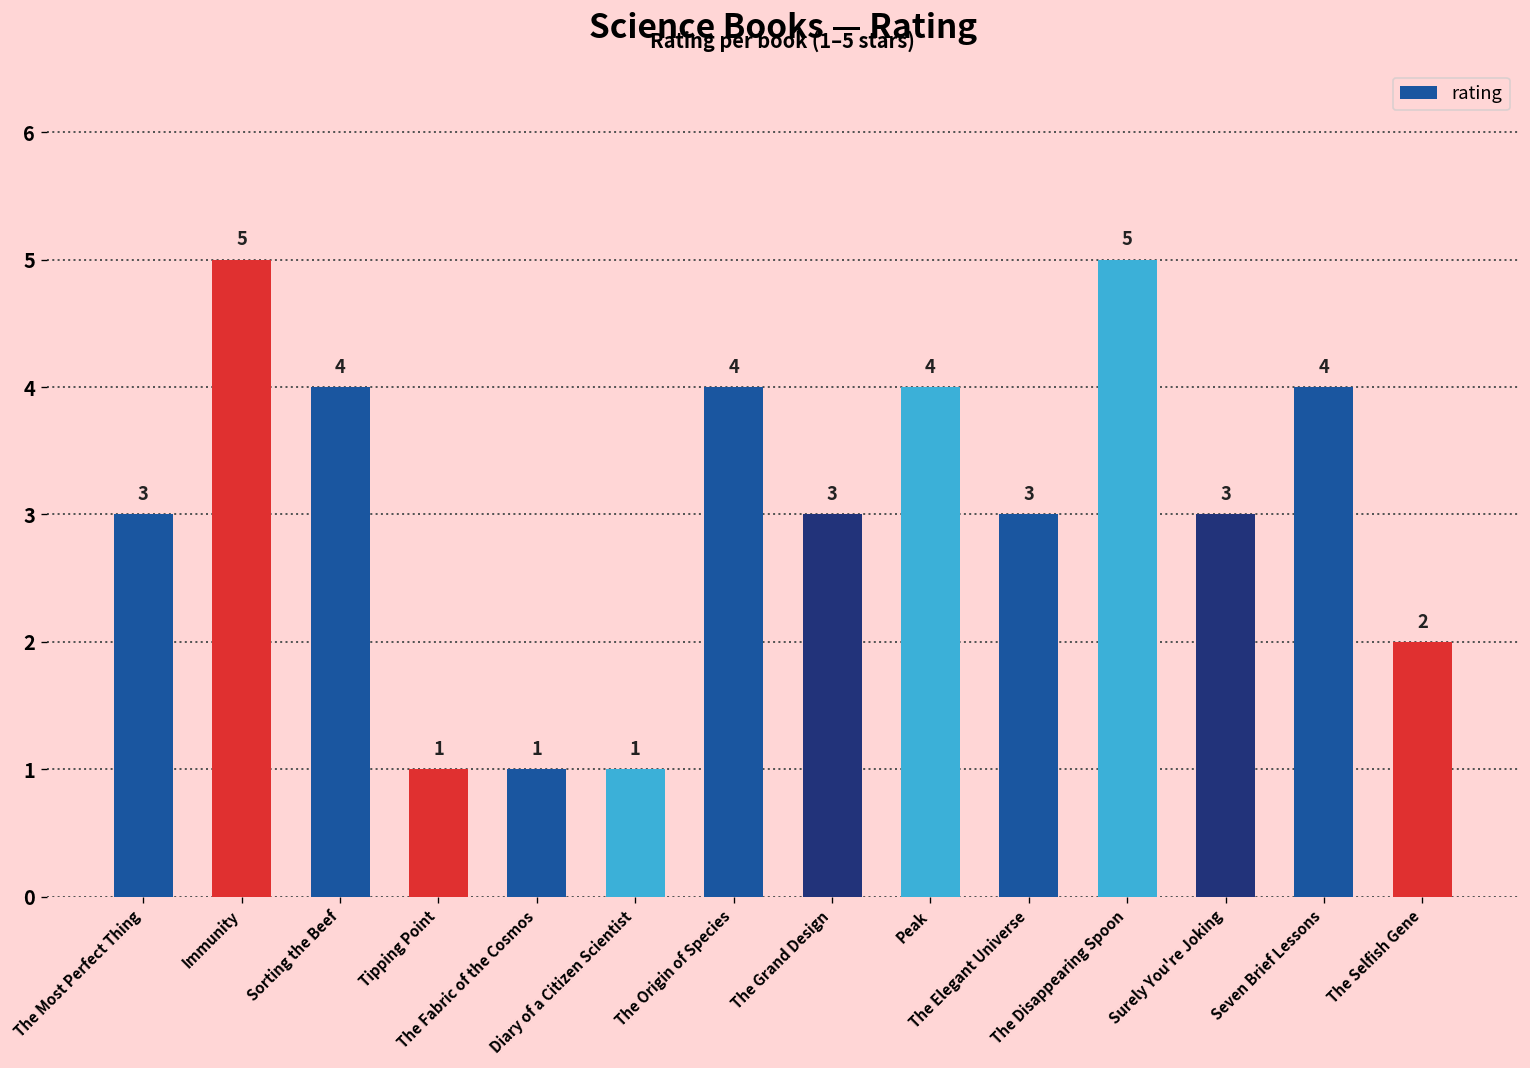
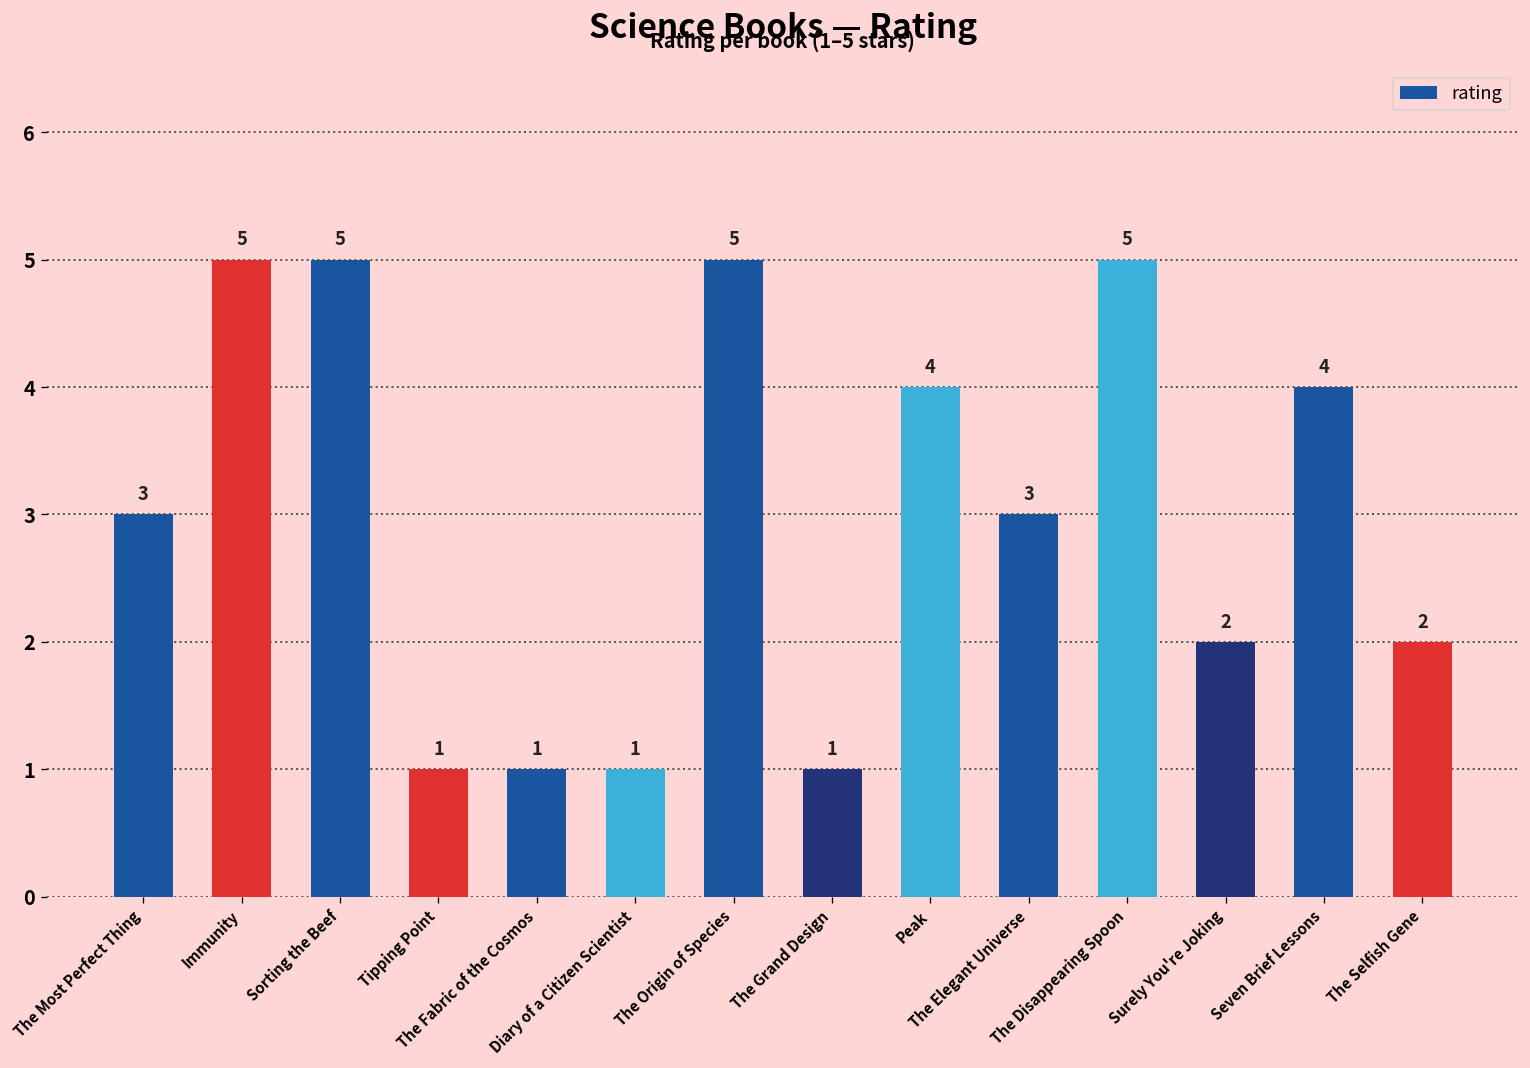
  {
    "The Most Perfect Thing": 3,
    "Immunity": 5,
-   "Sorting the Beef": 4,
+   "Sorting the Beef": 5,
    "Tipping Point": 1,
    "The Fabric of the Cosmos": 1,
    "Diary of a Citizen Scientist": 1,
-   "The Origin of Species": 4,
-   "The Grand Design": 3,
+   "The Origin of Species": 5,
+   "The Grand Design": 1,
    "Peak": 4,
    "The Elegant Universe": 3,
    "The Disappearing Spoon": 5,
-   "Surely You're Joking": 3,
+   "Surely You're Joking": 2,
    "Seven Brief Lessons": 4,
    "The Selfish Gene": 2
  }
